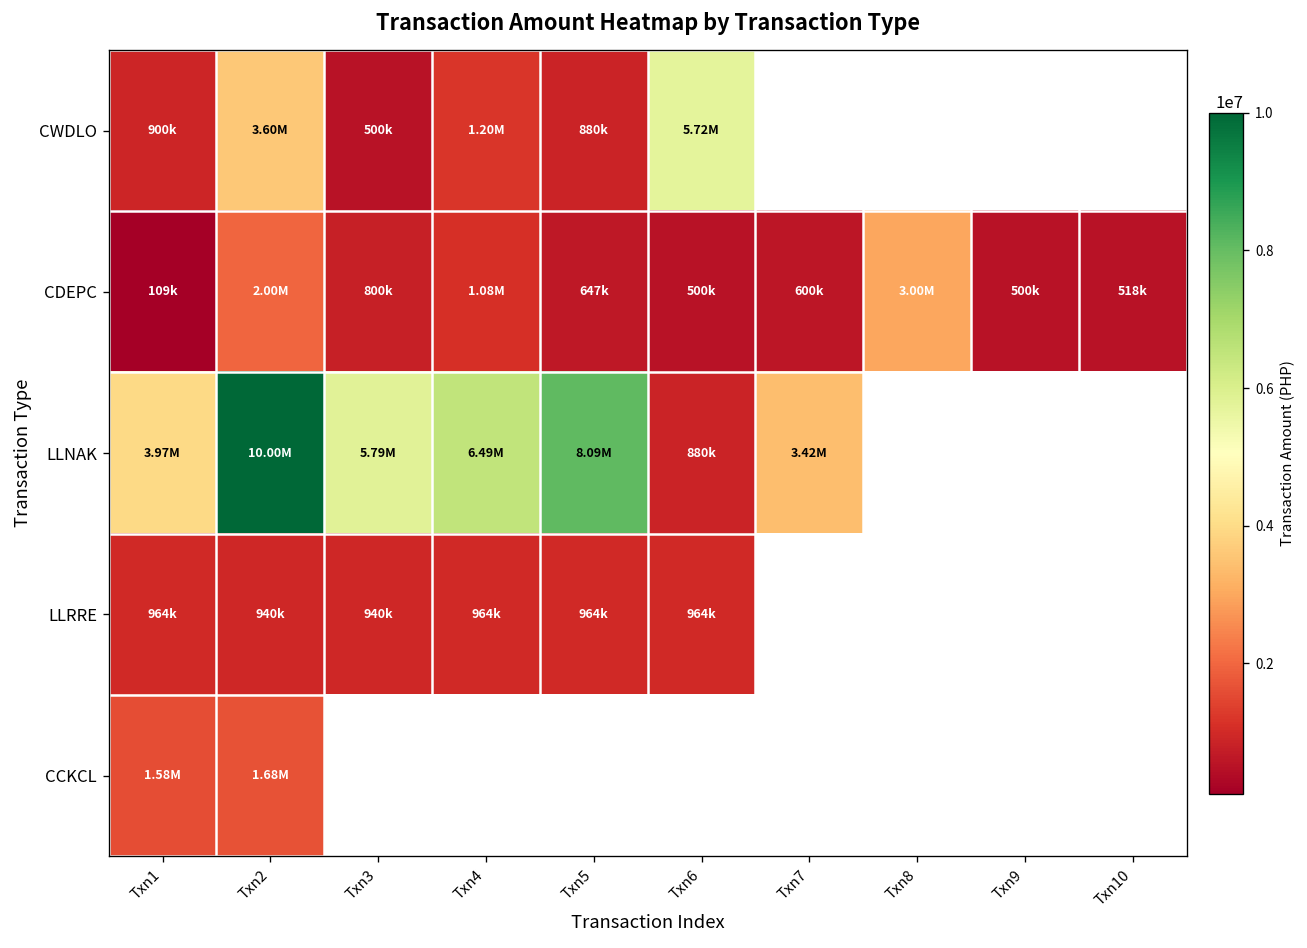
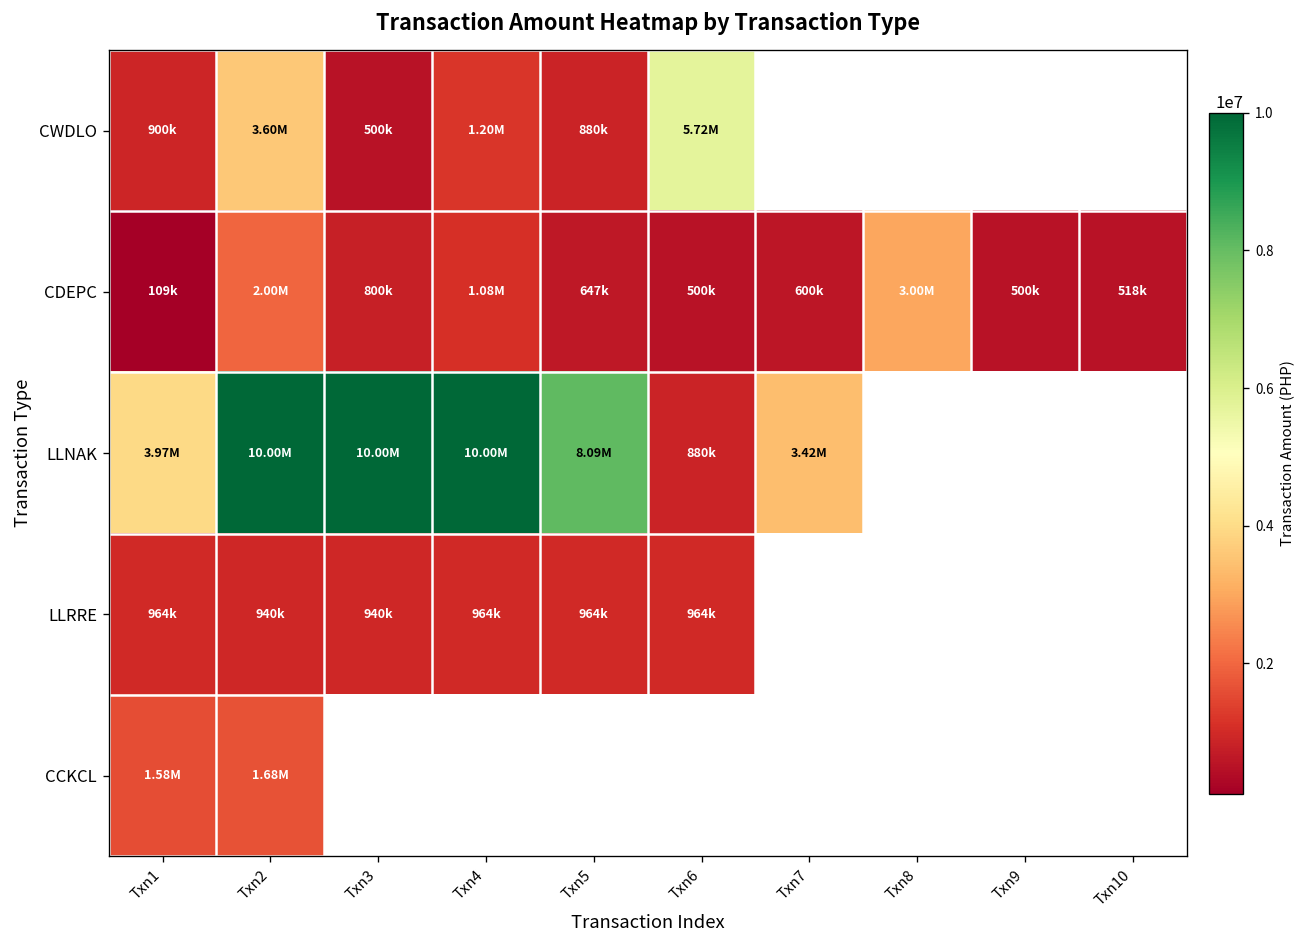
  {
    "CWDLO": {
      "Txn1": "900k",
      "Txn2": "3.60M",
      "Txn3": "500k",
      "Txn4": "1.20M",
      "Txn5": "880k",
      "Txn6": "5.72M"
    },
    "CDEPC": {
      "Txn1": "109k",
      "Txn2": "2.00M",
      "Txn3": "800k",
      "Txn4": "1.08M",
      "Txn5": "647k",
      "Txn6": "500k",
      "Txn7": "600k",
      "Txn8": "3.00M",
      "Txn9": "500k",
      "Txn10": "518k"
    },
    "LLNAK": {
      "Txn1": "3.97M",
      "Txn2": "10.00M",
-     "Txn3": "5.79M",
-     "Txn4": "6.49M",
+     "Txn3": "10.00M",
+     "Txn4": "10.00M",
      "Txn5": "8.09M",
      "Txn6": "880k",
      "Txn7": "3.42M"
    },
    "LLRRE": {
      "Txn1": "964k",
      "Txn2": "940k",
      "Txn3": "940k",
      "Txn4": "964k",
      "Txn5": "964k",
      "Txn6": "964k"
    },
    "CCKCL": {
      "Txn1": "1.58M",
      "Txn2": "1.68M"
    }
  }
